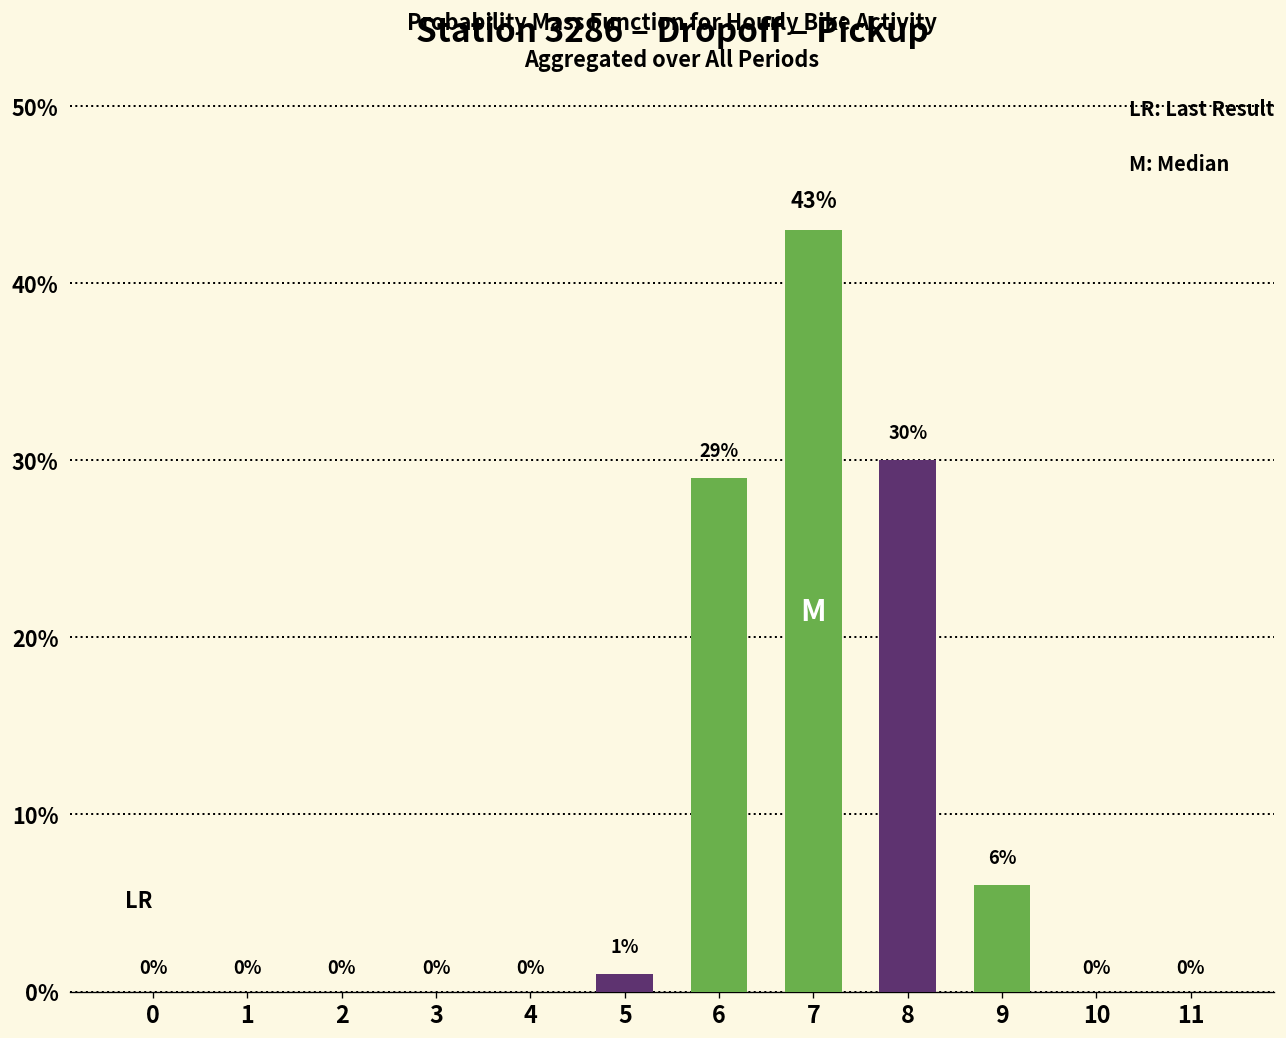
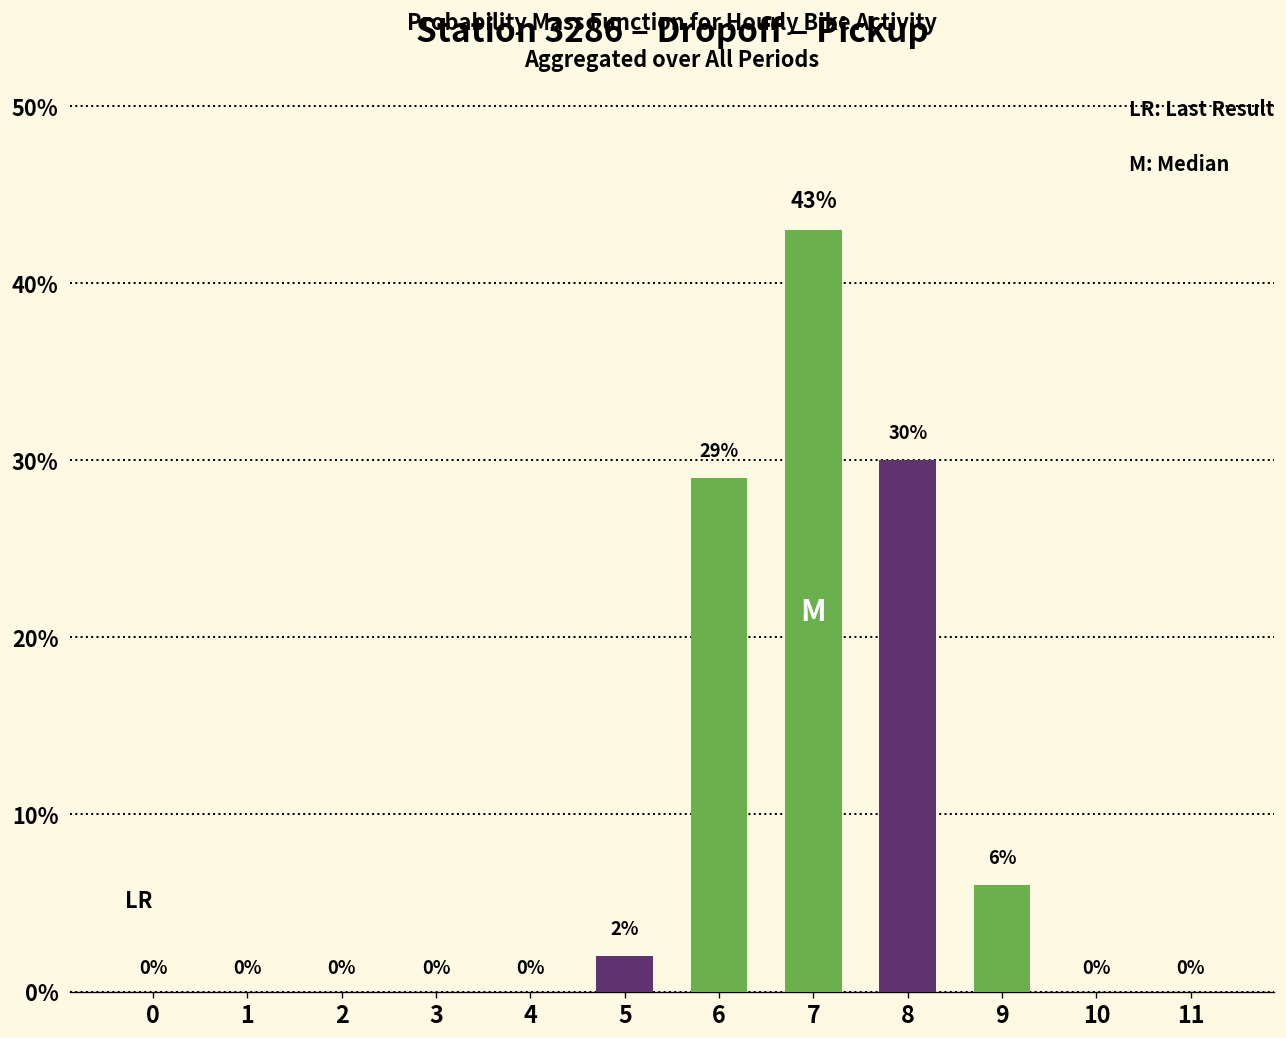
  {
    "0": "0%",
    "1": "0%",
    "2": "0%",
    "3": "0%",
    "4": "0%",
-   "5": "1%",
+   "5": "2%",
    "6": "29%",
    "7": "43%",
    "8": "30%",
    "9": "6%",
    "10": "0%",
    "11": "0%"
  }
